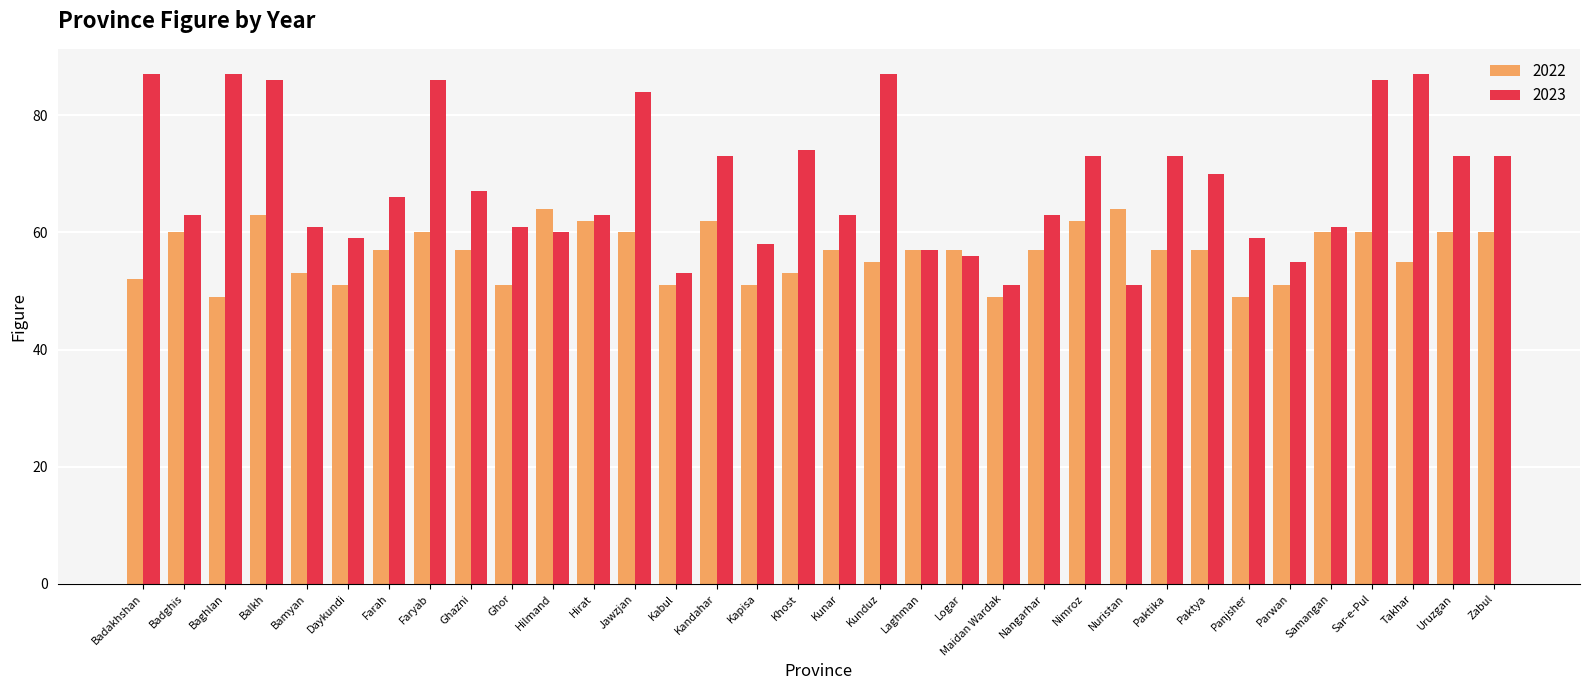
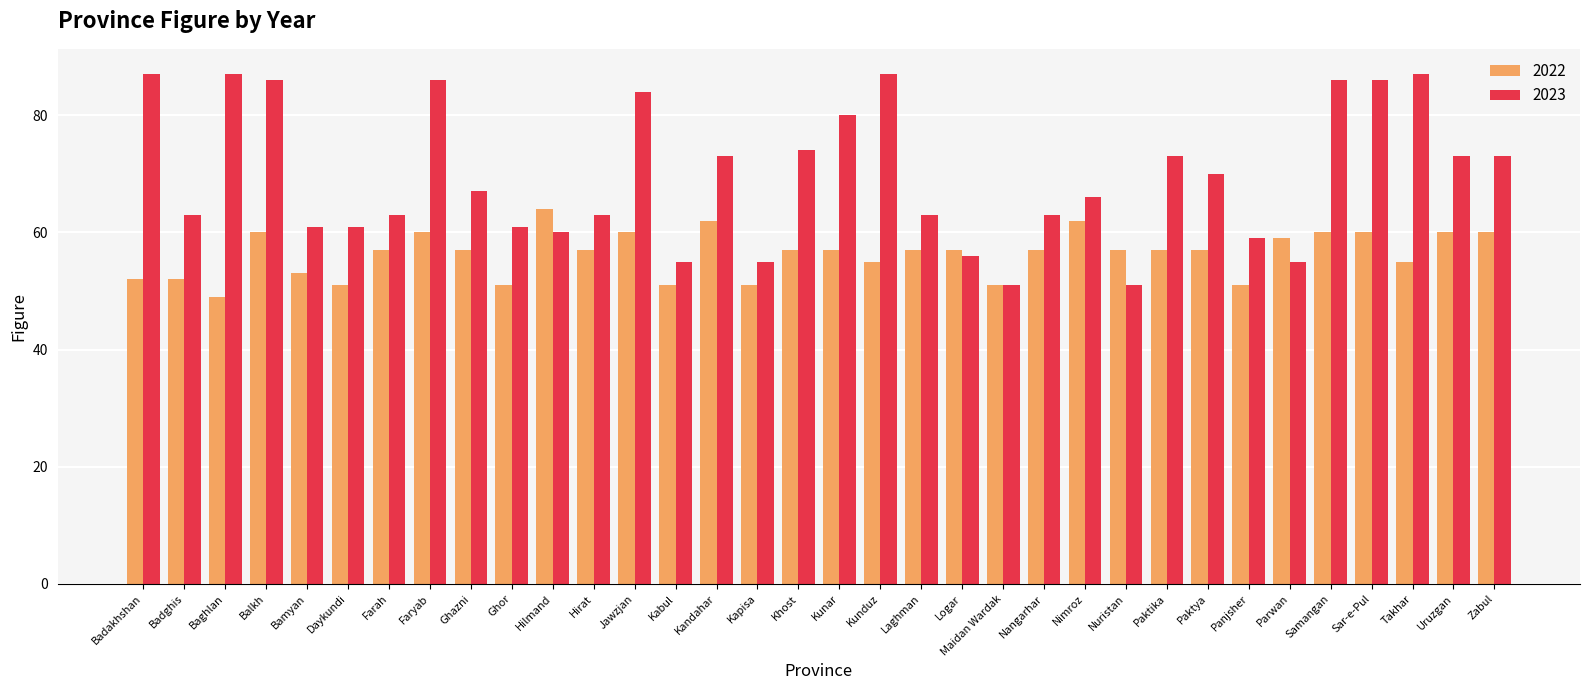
  {
    "2022": {
      "Badakhshan": 52,
-     "Badghis": 60,
+     "Badghis": 52,
      "Baghlan": 49,
-     "Balkh": 63,
+     "Balkh": 60,
      "Bamyan": 53,
      "Daykundi": 51,
      "Farah": 57,
      "Faryab": 60,
      "Ghazni": 57,
      "Ghor": 51,
      "Hilmand": 64,
-     "Hirat": 62,
+     "Hirat": 57,
      "Jawzjan": 60,
      "Kabul": 51,
      "Kandahar": 62,
      "Kapisa": 51,
-     "Khost": 53,
+     "Khost": 57,
      "Kunar": 57,
      "Kunduz": 55,
      "Laghman": 57,
      "Logar": 57,
-     "Maidan Wardak": 49,
+     "Maidan Wardak": 51,
      "Nangarhar": 57,
      "Nimroz": 62,
-     "Nuristan": 64,
+     "Nuristan": 57,
      "Paktika": 57,
      "Paktya": 57,
-     "Panjsher": 49,
-     "Parwan": 51,
+     "Panjsher": 51,
+     "Parwan": 59,
      "Samangan": 60,
      "Sar-e-Pul": 60,
      "Takhar": 55,
      "Uruzgan": 60,
      "Zabul": 60
    },
    "2023": {
      "Badakhshan": 87,
      "Badghis": 63,
      "Baghlan": 87,
      "Balkh": 86,
      "Bamyan": 61,
-     "Daykundi": 59,
-     "Farah": 66,
+     "Daykundi": 61,
+     "Farah": 63,
      "Faryab": 86,
      "Ghazni": 67,
      "Ghor": 61,
      "Hilmand": 60,
      "Hirat": 63,
      "Jawzjan": 84,
-     "Kabul": 53,
+     "Kabul": 55,
      "Kandahar": 73,
-     "Kapisa": 58,
+     "Kapisa": 55,
      "Khost": 74,
-     "Kunar": 63,
+     "Kunar": 80,
      "Kunduz": 87,
-     "Laghman": 57,
+     "Laghman": 63,
      "Logar": 56,
      "Maidan Wardak": 51,
      "Nangarhar": 63,
-     "Nimroz": 73,
+     "Nimroz": 66,
      "Nuristan": 51,
      "Paktika": 73,
      "Paktya": 70,
      "Panjsher": 59,
      "Parwan": 55,
-     "Samangan": 61,
+     "Samangan": 86,
      "Sar-e-Pul": 86,
      "Takhar": 87,
      "Uruzgan": 73,
      "Zabul": 73
    }
  }
